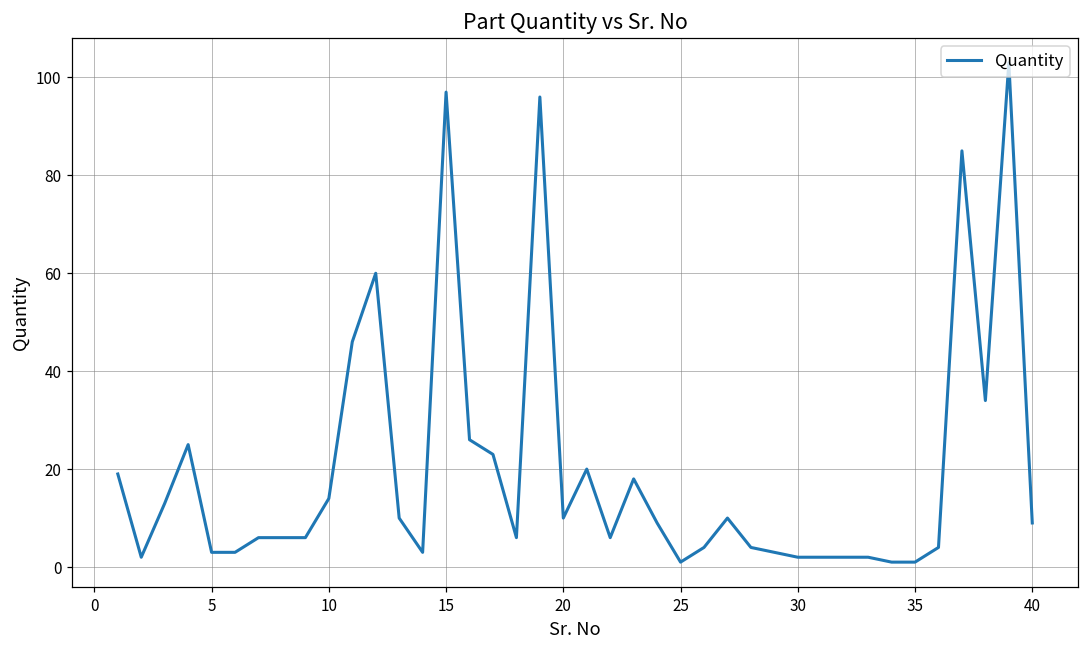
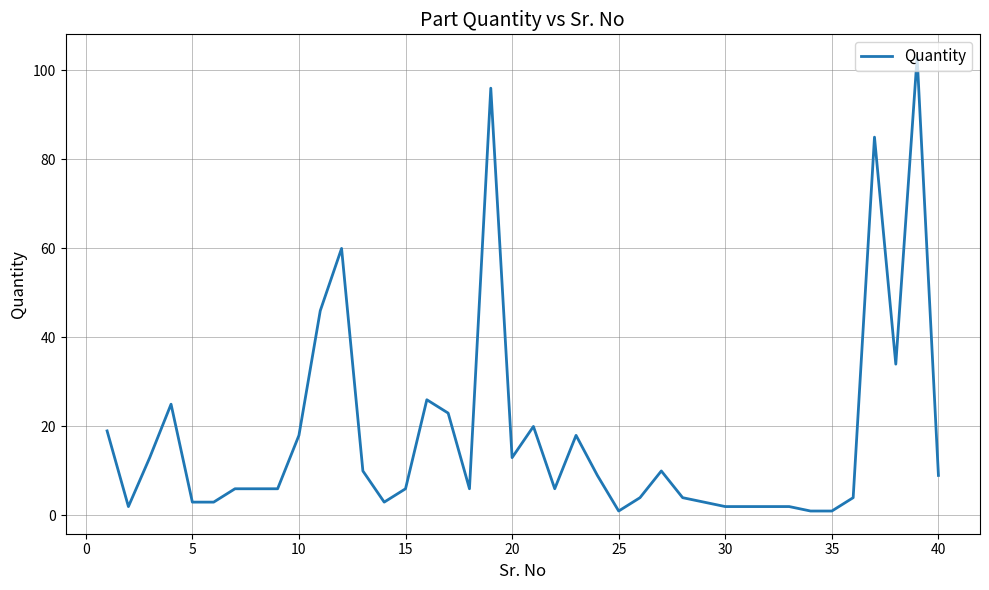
  {
    "5": 3,
-   "10": 14,
-   "15": 97,
-   "20": 10,
+   "10": 18,
+   "15": 6,
+   "20": 13,
    "25": 1,
    "30": 2,
    "35": 1,
    "40": 9
  }
